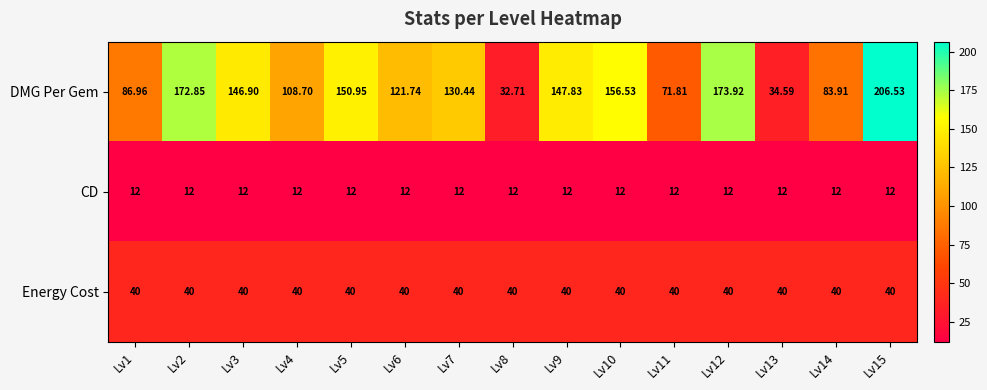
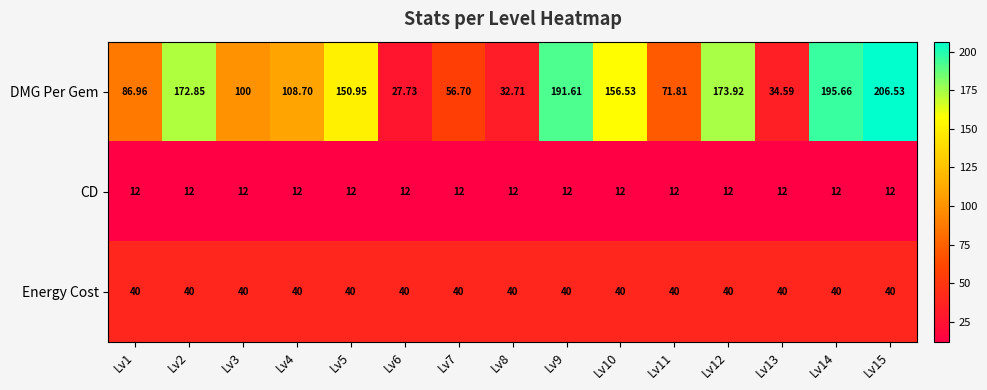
  {
    "DMG Per Gem": {
      "Lv1": 86.96,
      "Lv2": 172.85,
-     "Lv3": 146.90,
+     "Lv3": 100,
      "Lv4": 108.70,
      "Lv5": 150.95,
-     "Lv6": 121.74,
-     "Lv7": 130.44,
+     "Lv6": 27.73,
+     "Lv7": 56.70,
      "Lv8": 32.71,
-     "Lv9": 147.83,
+     "Lv9": 191.61,
      "Lv10": 156.53,
      "Lv11": 71.81,
      "Lv12": 173.92,
      "Lv13": 34.59,
-     "Lv14": 83.91,
+     "Lv14": 195.66,
      "Lv15": 206.53
    },
    "CD": {
      "Lv1": 12,
      "Lv2": 12,
      "Lv3": 12,
      "Lv4": 12,
      "Lv5": 12,
      "Lv6": 12,
      "Lv7": 12,
      "Lv8": 12,
      "Lv9": 12,
      "Lv10": 12,
      "Lv11": 12,
      "Lv12": 12,
      "Lv13": 12,
      "Lv14": 12,
      "Lv15": 12
    },
    "Energy Cost": {
      "Lv1": 40,
      "Lv2": 40,
      "Lv3": 40,
      "Lv4": 40,
      "Lv5": 40,
      "Lv6": 40,
      "Lv7": 40,
      "Lv8": 40,
      "Lv9": 40,
      "Lv10": 40,
      "Lv11": 40,
      "Lv12": 40,
      "Lv13": 40,
      "Lv14": 40,
      "Lv15": 40
    }
  }
